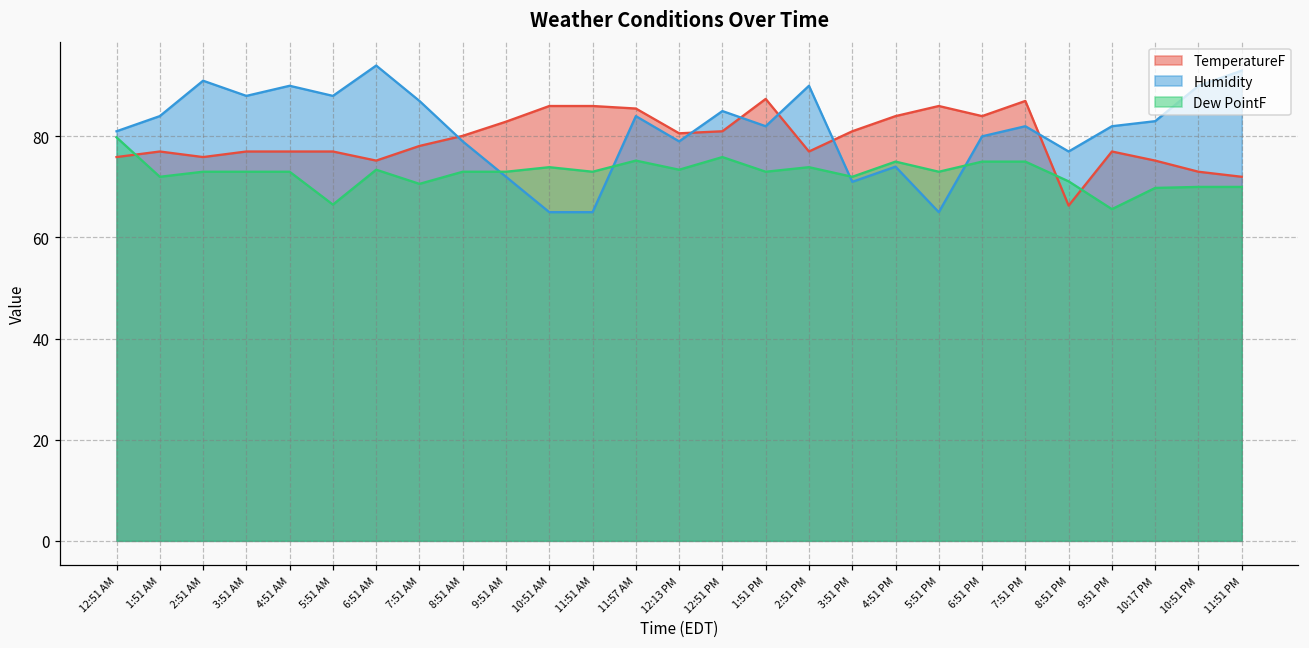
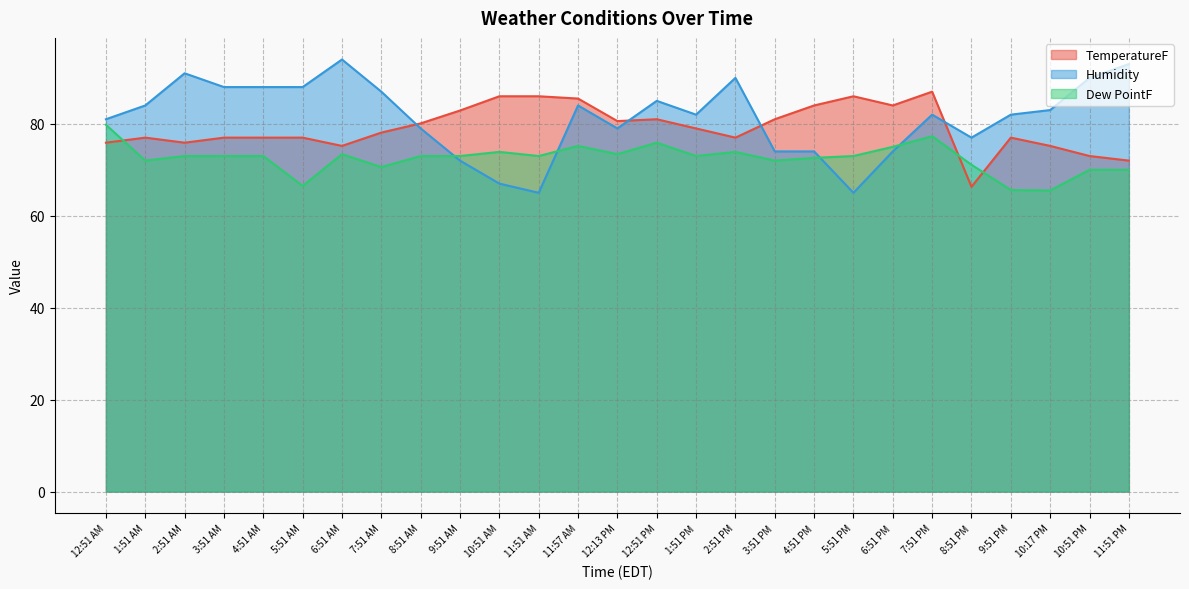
  {
    "TemperatureF": {
      "12:51 AM": 76,
      "1:51 AM": 77,
      "2:51 AM": 76,
      "3:51 AM": 77,
      "4:51 AM": 77,
      "5:51 AM": 77,
      "6:51 AM": 75,
      "7:51 AM": 78,
      "8:51 AM": 80,
      "9:51 AM": 83,
      "10:51 AM": 86,
      "11:51 AM": 86,
      "11:57 AM": 86,
      "12:13 PM": 81,
      "12:51 PM": 81,
-     "1:51 PM": 87,
+     "1:51 PM": 79,
      "2:51 PM": 77,
      "3:51 PM": 81,
      "4:51 PM": 84,
      "5:51 PM": 86,
      "6:51 PM": 84,
      "7:51 PM": 87,
      "8:51 PM": 66,
      "9:51 PM": 77,
      "10:17 PM": 75,
      "10:51 PM": 73,
      "11:51 PM": 72
    },
    "Humidity": {
      "12:51 AM": 81,
      "1:51 AM": 84,
      "2:51 AM": 91,
      "3:51 AM": 88,
-     "4:51 AM": 90,
+     "4:51 AM": 88,
      "5:51 AM": 88,
      "6:51 AM": 94,
      "7:51 AM": 87,
      "8:51 AM": 79,
      "9:51 AM": 72,
-     "10:51 AM": 65,
+     "10:51 AM": 67,
      "11:51 AM": 65,
      "11:57 AM": 84,
      "12:13 PM": 79,
      "12:51 PM": 85,
      "1:51 PM": 82,
      "2:51 PM": 90,
-     "3:51 PM": 71,
+     "3:51 PM": 74,
      "4:51 PM": 74,
      "5:51 PM": 65,
-     "6:51 PM": 80,
+     "6:51 PM": 74,
      "7:51 PM": 82,
      "8:51 PM": 77,
      "9:51 PM": 82,
      "10:17 PM": 83
    },
    "Dew PointF": {
      "12:51 AM": 80,
      "1:51 AM": 72,
      "2:51 AM": 73,
      "3:51 AM": 73,
      "4:51 AM": 73,
      "5:51 AM": 67,
      "6:51 AM": 73,
      "7:51 AM": 71,
      "8:51 AM": 73,
      "9:51 AM": 73,
      "10:51 AM": 74,
      "11:51 AM": 73,
      "11:57 AM": 75,
      "12:13 PM": 73,
      "12:51 PM": 76,
      "1:51 PM": 73,
      "2:51 PM": 74,
      "3:51 PM": 72,
-     "4:51 PM": 75,
+     "4:51 PM": 73,
      "5:51 PM": 73,
      "6:51 PM": 75,
-     "7:51 PM": 75,
+     "7:51 PM": 77,
      "8:51 PM": 71,
      "9:51 PM": 66,
-     "10:17 PM": 70,
+     "10:17 PM": 66,
      "10:51 PM": 70,
      "11:51 PM": 70
    }
  }
